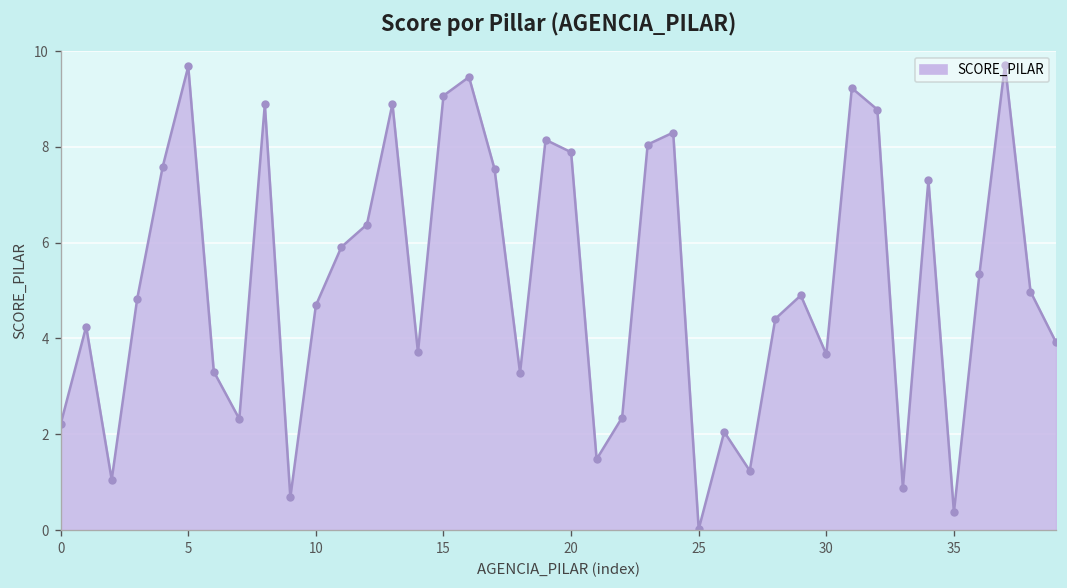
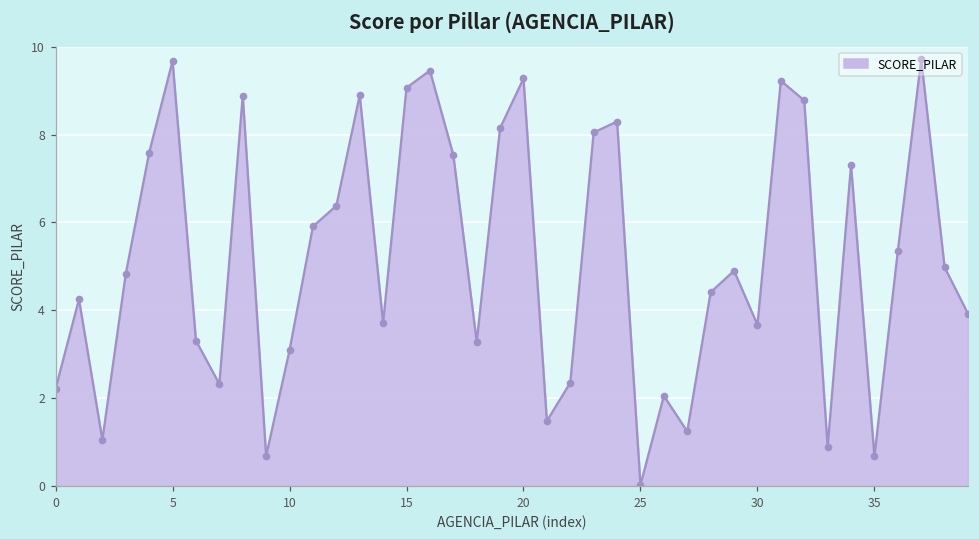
  {
    "0": 2.2,
    "5": 9.7,
-   "10": 4.7,
+   "10": 3.1,
    "15": 9.1,
-   "20": 7.9,
+   "20": 9.3,
    "25": 0.0,
    "30": 3.7,
-   "35": 0.4
+   "35": 0.7
  }
